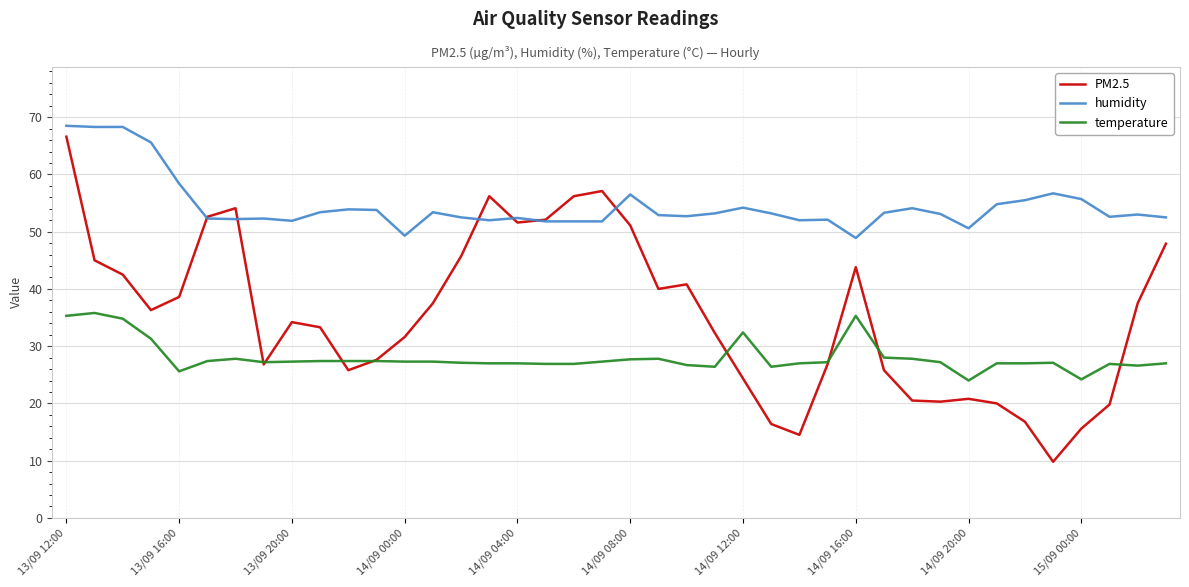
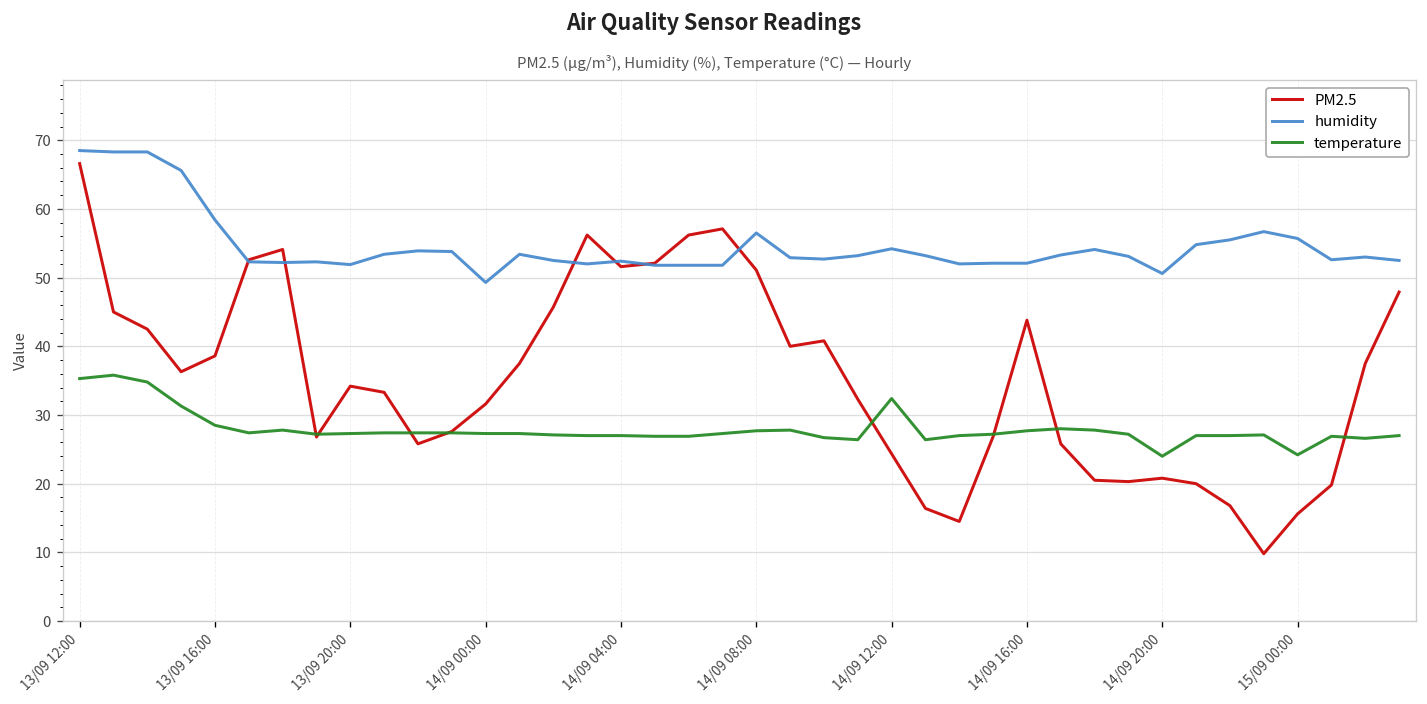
  {
    "PM2.5": {
      "13/09 12:00": 67,
      "13/09 16:00": 39,
      "13/09 20:00": 34,
      "14/09 00:00": 32,
      "14/09 04:00": 52,
      "14/09 08:00": 51,
      "14/09 12:00": 24,
      "14/09 16:00": 44,
      "14/09 20:00": 21,
      "15/09 00:00": 16
    },
    "humidity": {
      "13/09 12:00": 69,
      "13/09 16:00": 58,
      "13/09 20:00": 52,
      "14/09 00:00": 49,
      "14/09 04:00": 52,
      "14/09 08:00": 57,
      "14/09 12:00": 54,
-     "14/09 16:00": 49,
+     "14/09 16:00": 52,
      "14/09 20:00": 51,
      "15/09 00:00": 56
    },
    "temperature": {
      "13/09 12:00": 35,
-     "13/09 16:00": 26,
+     "13/09 16:00": 29,
      "13/09 20:00": 27,
      "14/09 00:00": 27,
      "14/09 04:00": 27,
      "14/09 08:00": 28,
      "14/09 12:00": 32,
-     "14/09 16:00": 35,
+     "14/09 16:00": 28,
      "14/09 20:00": 24,
      "15/09 00:00": 24
    }
  }
